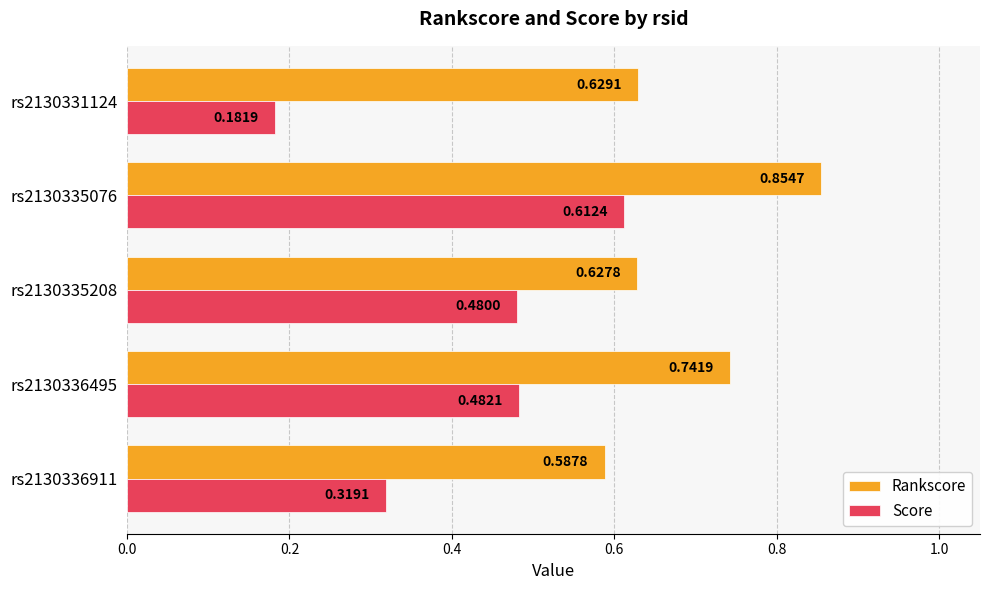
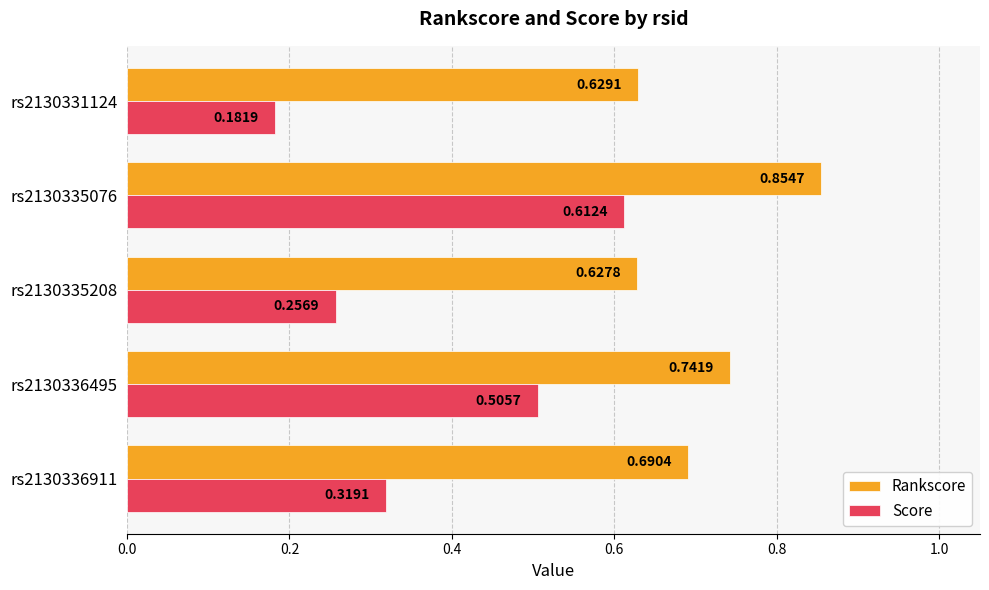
  {
    "Rankscore": {
      "rs2130331124": 0.6291,
      "rs2130335076": 0.8547,
      "rs2130335208": 0.6278,
      "rs2130336495": 0.7419,
-     "rs2130336911": 0.5878
+     "rs2130336911": 0.6904
    },
    "Score": {
      "rs2130331124": 0.1819,
      "rs2130335076": 0.6124,
-     "rs2130335208": 0.4800,
-     "rs2130336495": 0.4821,
+     "rs2130335208": 0.2569,
+     "rs2130336495": 0.5057,
      "rs2130336911": 0.3191
    }
  }
